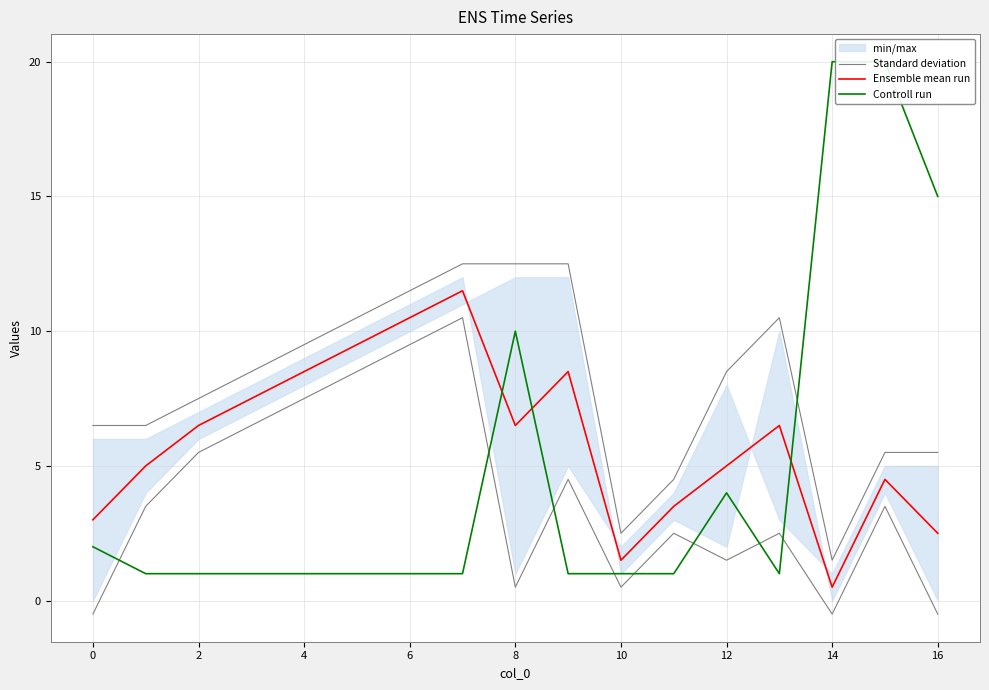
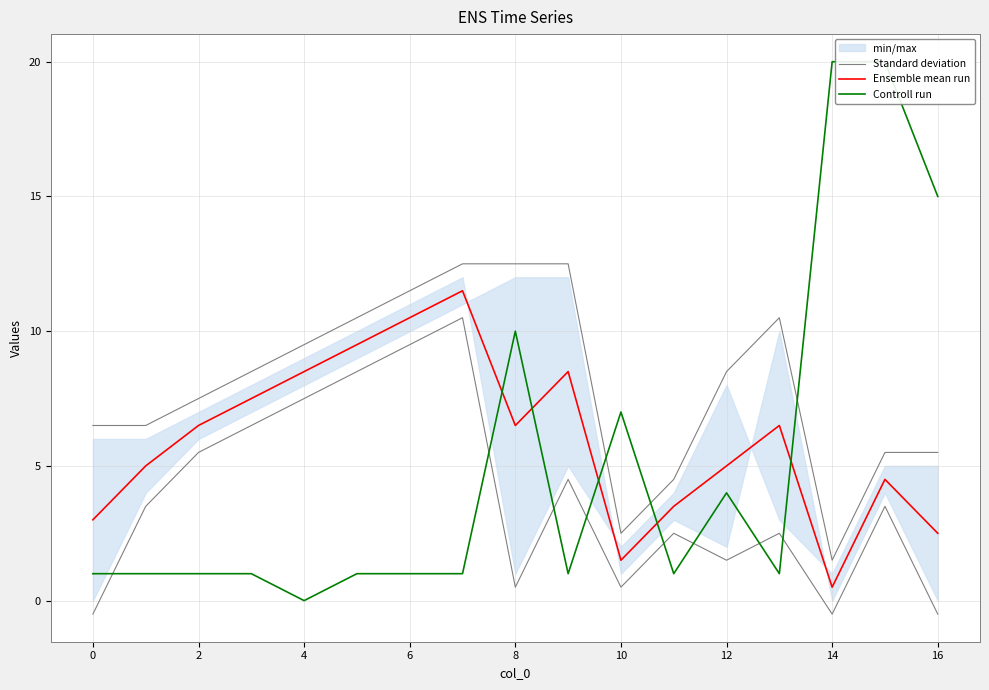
  {
    "Ensemble mean run": {
      "0": 3,
      "2": 6.5,
      "4": 8.5,
      "6": 10.5,
      "8": 6.5,
      "10": 1.5,
      "12": 5,
      "14": 0.5,
      "16": 2.5
    },
    "Controll run": {
-     "0": 2,
+     "0": 1,
      "2": 1,
-     "4": 1,
+     "4": 0,
      "6": 1,
      "8": 10,
-     "10": 1,
+     "10": 7,
      "12": 4,
      "14": 20,
      "16": 15
    }
  }
